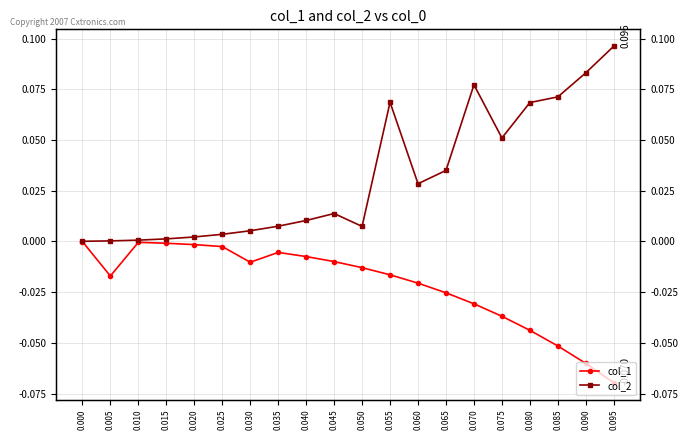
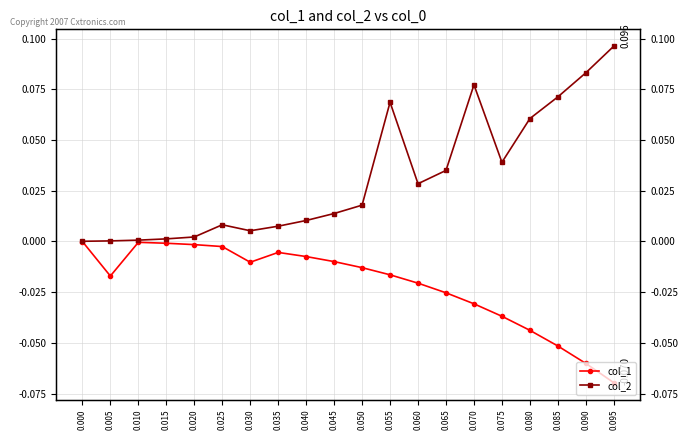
  {
    "col_1": {
      "0.005": -0.017,
      "0.015": -0.001,
      "0.020": -0.002,
      "0.025": -0.003,
      "0.030": -0.010,
      "0.035": -0.005,
      "0.040": -0.007,
      "0.045": -0.010,
      "0.050": -0.013,
      "0.055": -0.016,
      "0.060": -0.021,
      "0.065": -0.025,
      "0.070": -0.031,
      "0.075": -0.037,
      "0.080": -0.044,
      "0.085": -0.052
    },
    "col_2": {
      "0.005": 0.000,
      "0.015": 0.001,
      "0.020": 0.002,
-     "0.025": 0.004,
+     "0.025": 0.008,
      "0.030": 0.005,
      "0.035": 0.008,
      "0.040": 0.010,
      "0.045": 0.014,
-     "0.050": 0.007,
+     "0.050": 0.018,
      "0.055": 0.069,
      "0.060": 0.028,
      "0.065": 0.035,
      "0.070": 0.077,
-     "0.075": 0.051,
-     "0.080": 0.068,
+     "0.075": 0.039,
+     "0.080": 0.061,
      "0.085": 0.071,
      "0.090": 0.083
    }
  }
